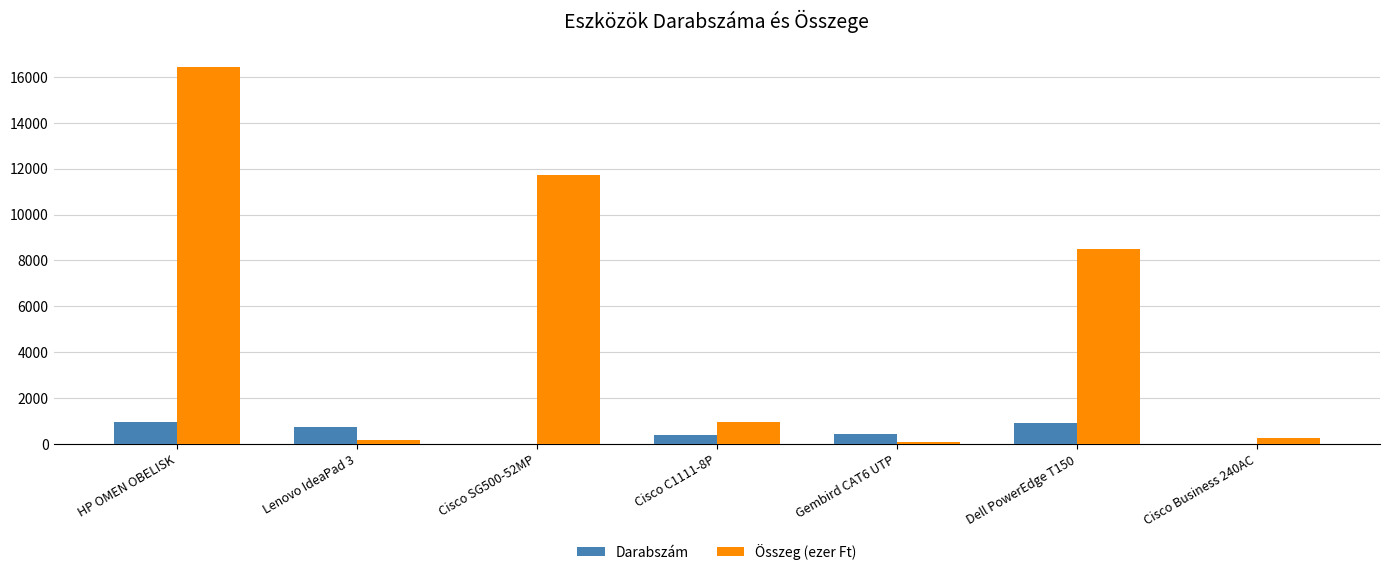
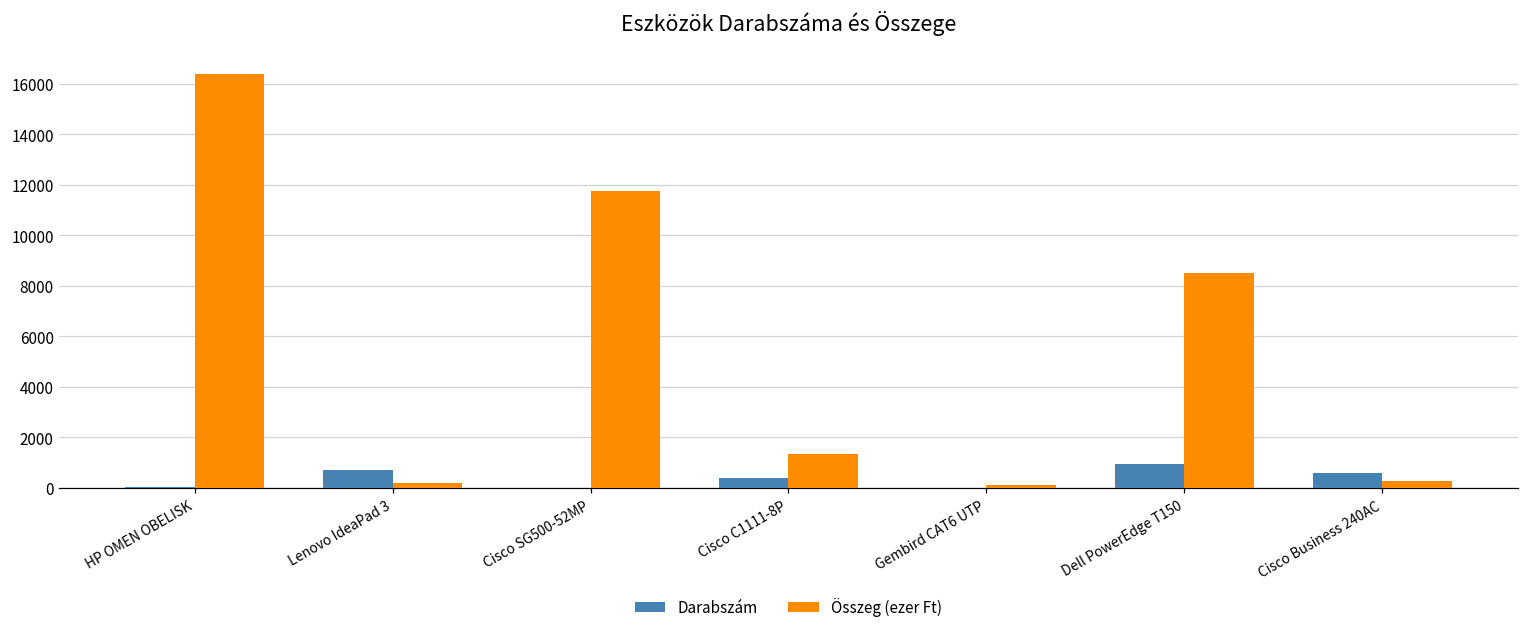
  {
    "Darabszám": {
-     "HP OMEN OBELISK": 900,
+     "HP OMEN OBELISK": 0,
      "Lenovo IdeaPad 3": 700,
      "Cisco C1111-8P": 400,
-     "Gembird CAT6 UTP": 400,
+     "Gembird CAT6 UTP": 0,
      "Dell PowerEdge T150": 900,
-     "Cisco Business 240AC": 0
+     "Cisco Business 240AC": 600
    },
    "Összeg (ezer Ft)": {
      "HP OMEN OBELISK": 16400,
      "Lenovo IdeaPad 3": 200,
      "Cisco SG500-52MP": 11700,
-     "Cisco C1111-8P": 1000,
+     "Cisco C1111-8P": 1400,
      "Dell PowerEdge T150": 8500,
      "Cisco Business 240AC": 300
    }
  }
